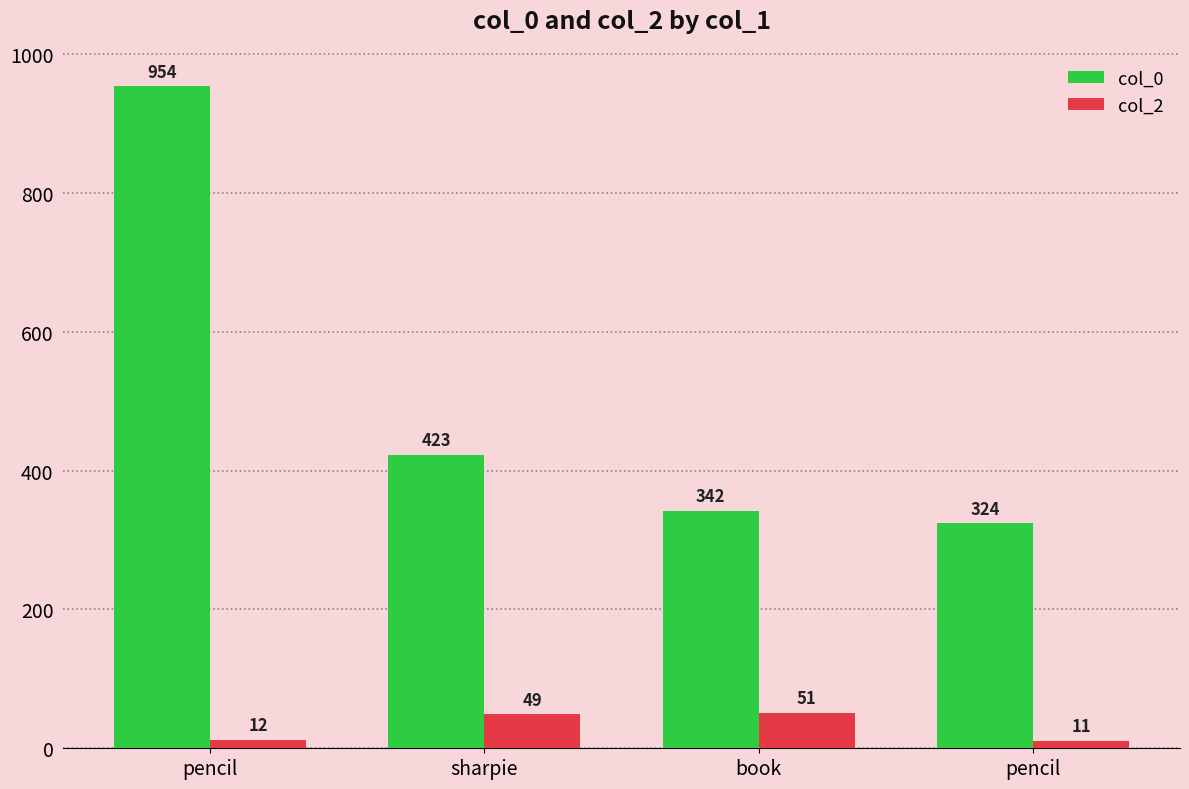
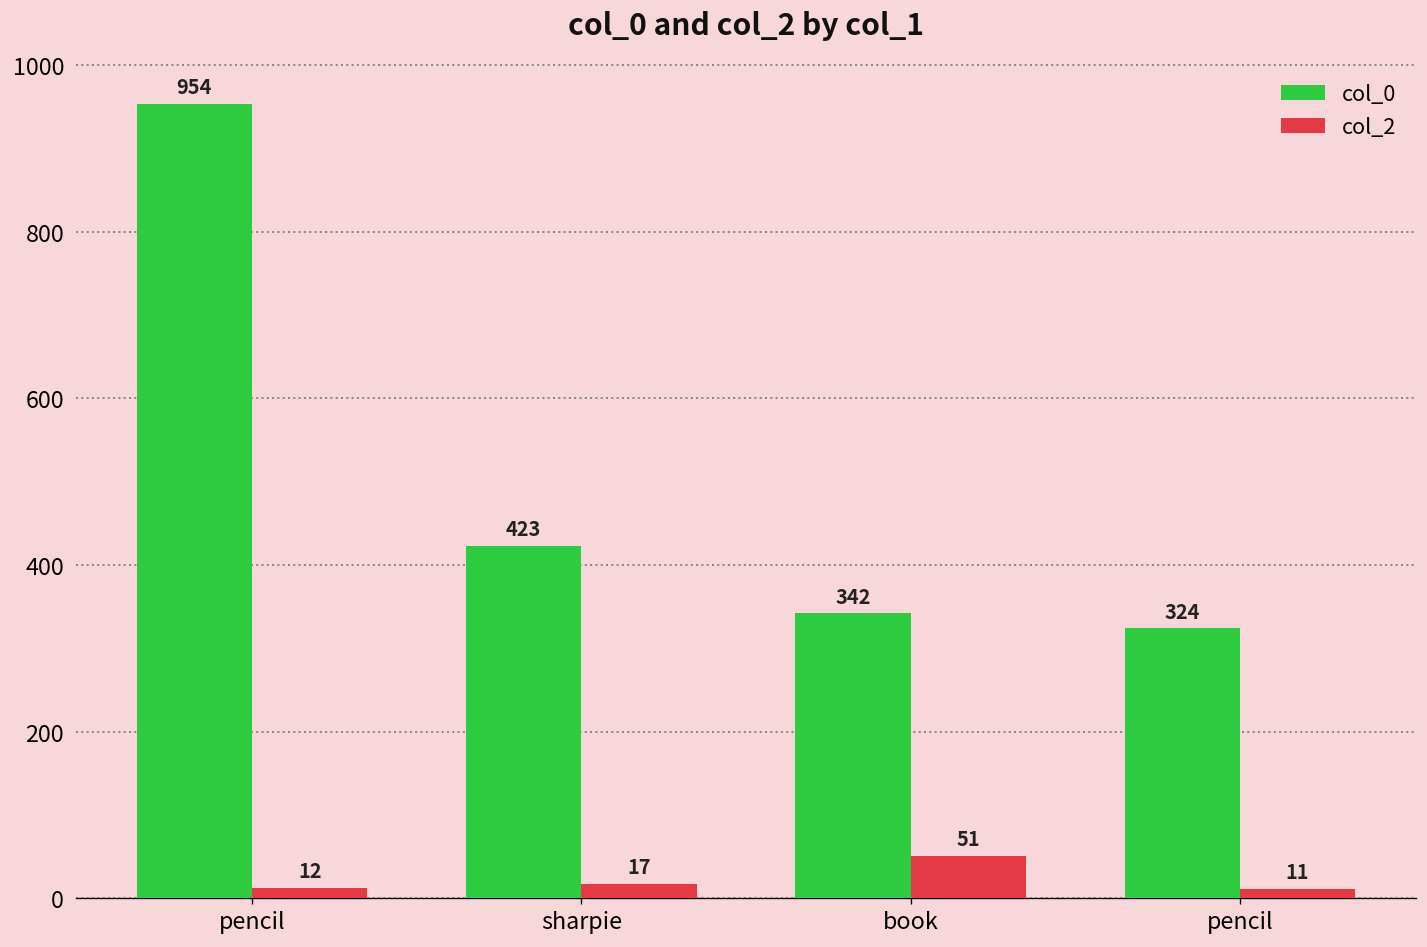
  {
    "col_0": {
      "sharpie": 423,
      "book": 342
    },
    "col_2": {
-     "sharpie": 49,
+     "sharpie": 17,
      "book": 51
    }
  }
